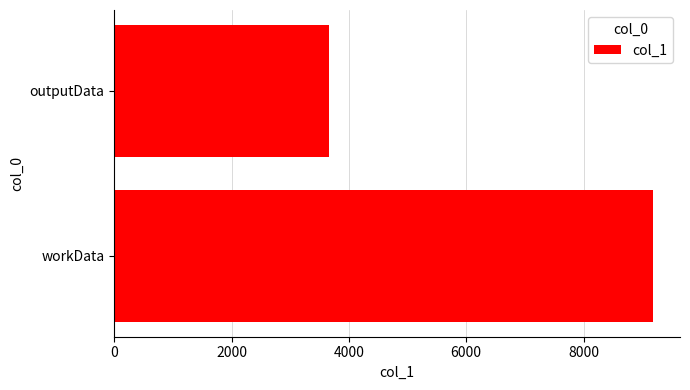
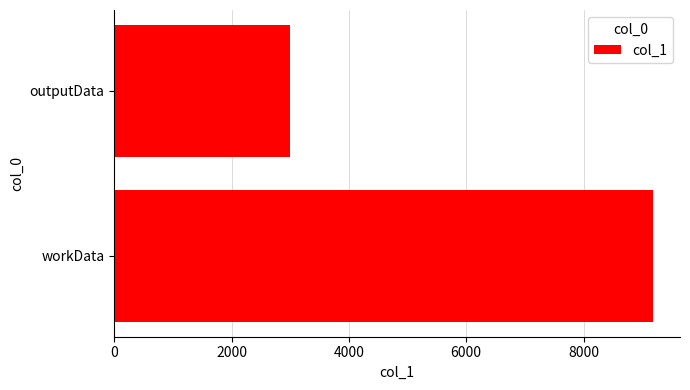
  {
-   "outputData": 3700,
+   "outputData": 3000,
    "workData": 9200
  }
